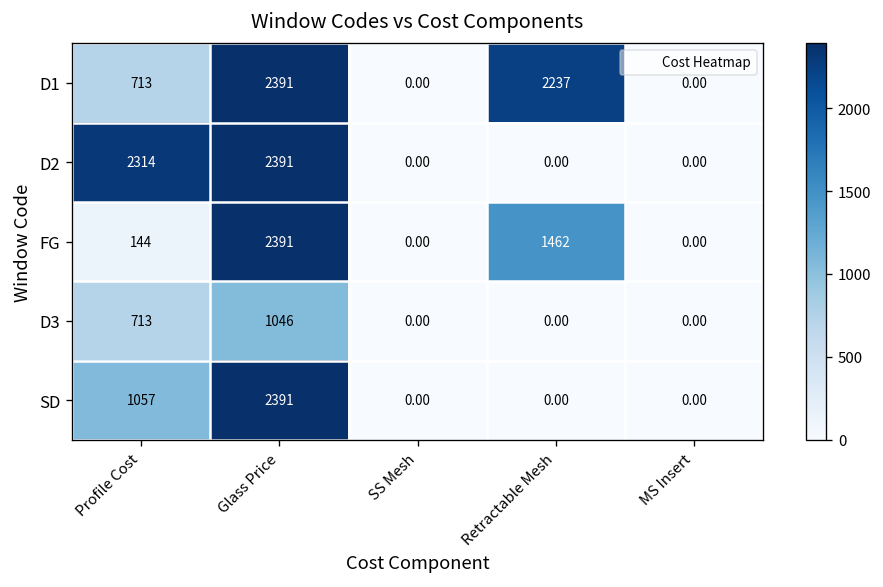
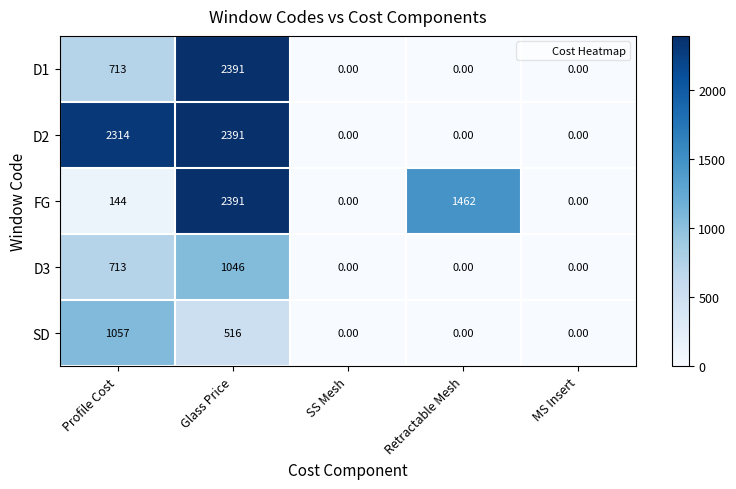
  {
    "D1": {
      "Profile Cost": 713,
      "Glass Price": 2391,
      "SS Mesh": 0.00,
-     "Retractable Mesh": 2237,
+     "Retractable Mesh": 0.00,
      "MS Insert": 0.00
    },
    "D2": {
      "Profile Cost": 2314,
      "Glass Price": 2391,
      "SS Mesh": 0.00,
      "Retractable Mesh": 0.00,
      "MS Insert": 0.00
    },
    "FG": {
      "Profile Cost": 144,
      "Glass Price": 2391,
      "SS Mesh": 0.00,
      "Retractable Mesh": 1462,
      "MS Insert": 0.00
    },
    "D3": {
      "Profile Cost": 713,
      "Glass Price": 1046,
      "SS Mesh": 0.00,
      "Retractable Mesh": 0.00,
      "MS Insert": 0.00
    },
    "SD": {
      "Profile Cost": 1057,
-     "Glass Price": 2391,
+     "Glass Price": 516,
      "SS Mesh": 0.00,
      "Retractable Mesh": 0.00,
      "MS Insert": 0.00
    }
  }
